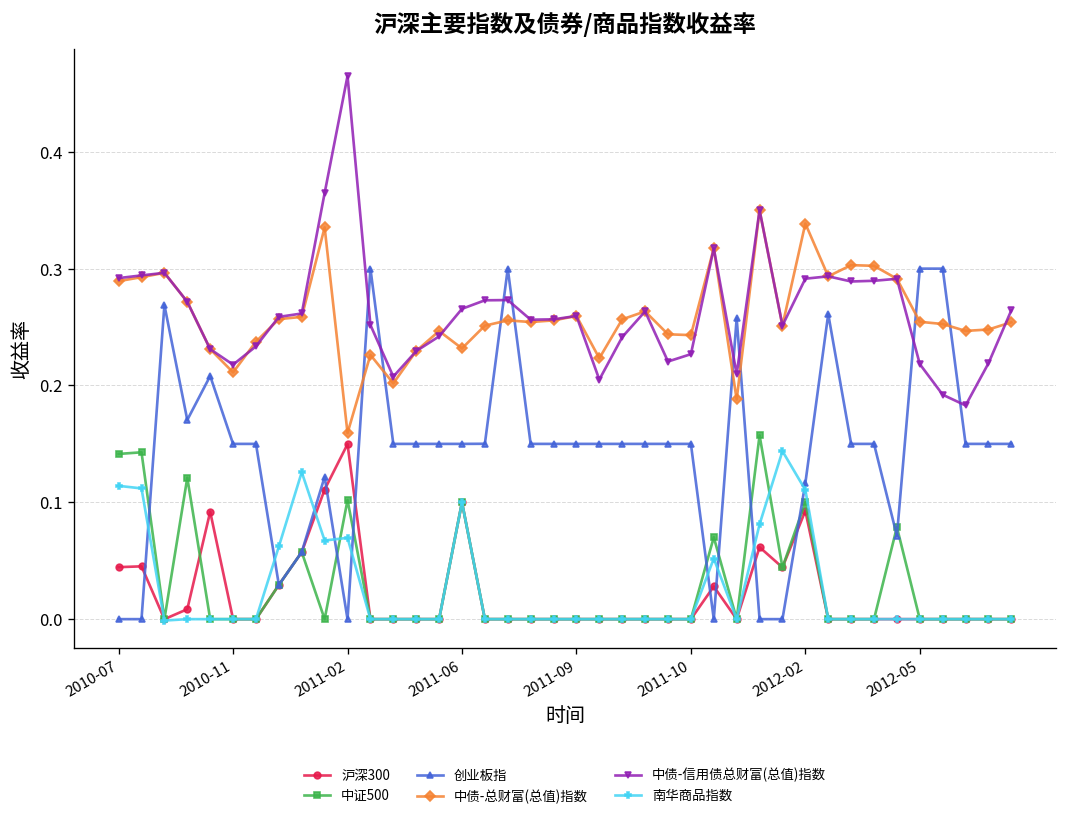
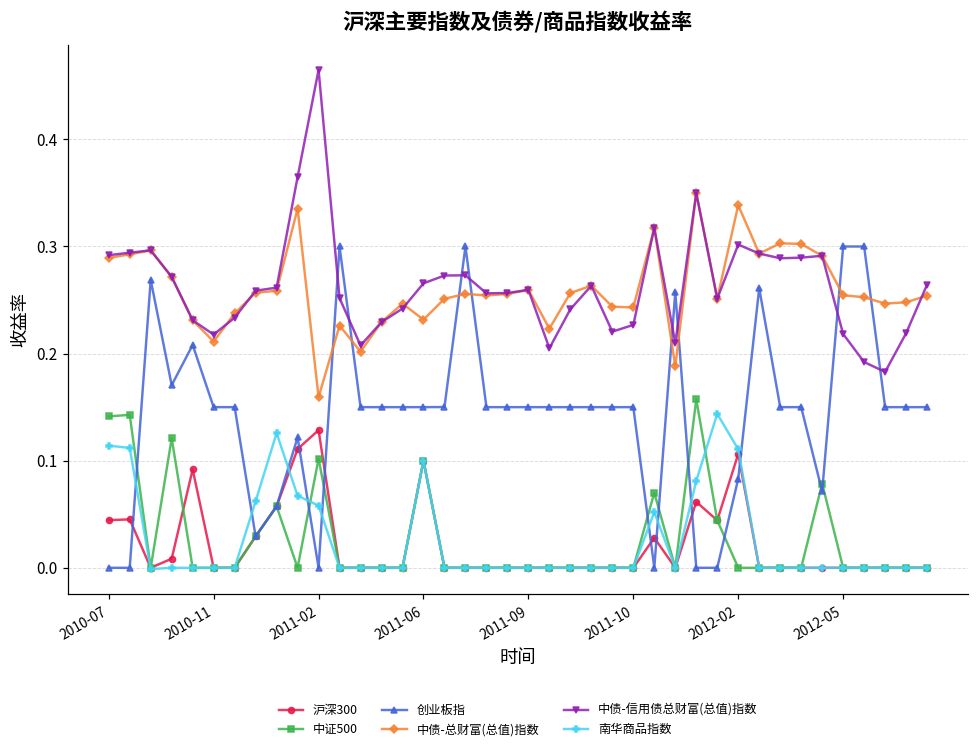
  {
    "沪深300": {
-     "2011-02": 0.15,
-     "2012-02": 0.09
+     "2011-02": 0.13,
+     "2012-02": 0.11
    },
    "中证500": {
      "2011-02": 0.1,
-     "2012-02": 0.1
+     "2012-02": 0.0
    },
    "创业板指": {
      "2011-02": 0.00,
      "2011-06": 0.15,
-     "2012-02": 0.12
+     "2012-02": 0.08
    },
    "中债-总财富(总值)指数": {
      "2011-02": 0.16,
      "2011-06": 0.23,
      "2012-02": 0.34
    },
    "中债-信用债总财富(总值)指数": {
      "2011-02": 0.46,
      "2011-06": 0.27,
-     "2012-02": 0.29
+     "2012-02": 0.30
    },
    "南华商品指数": {
-     "2011-02": 0.07,
+     "2011-02": 0.06,
      "2012-02": 0.11
    }
  }
